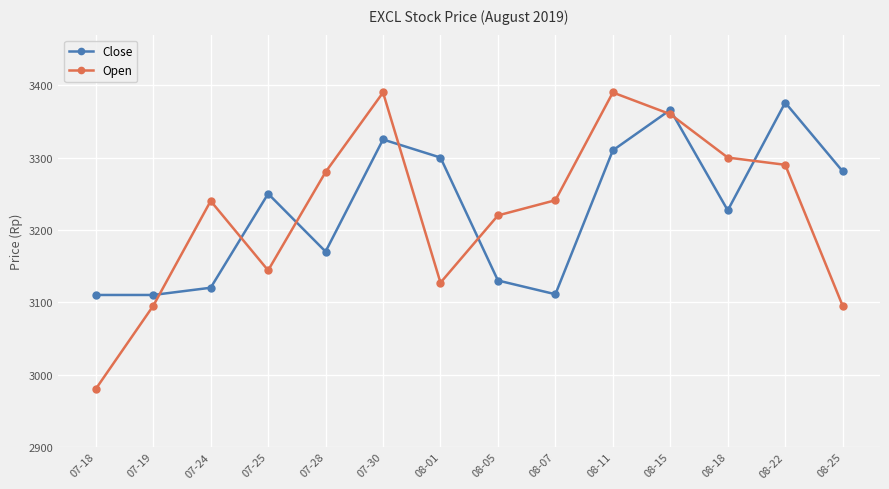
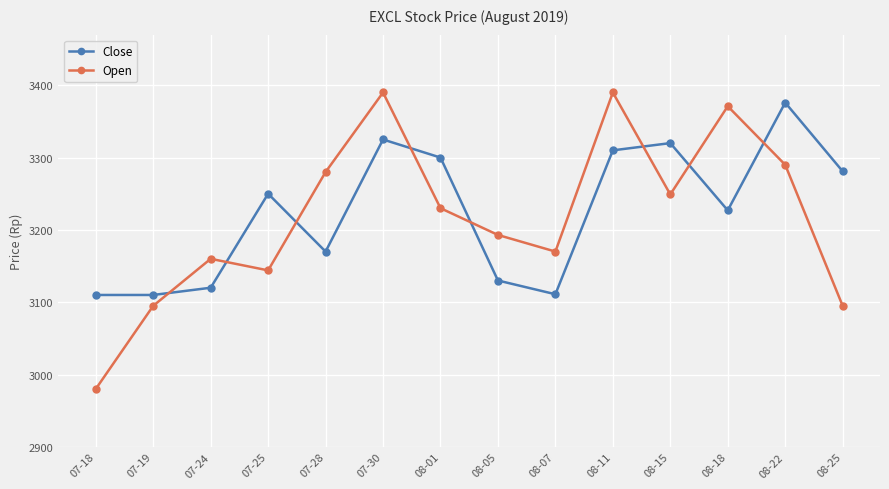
  {
    "Close": {
      "07-18": 3110,
      "07-19": 3110,
      "07-24": 3120,
      "07-25": 3250,
      "07-28": 3170,
      "07-30": 3330,
      "08-01": 3300,
      "08-05": 3130,
      "08-07": 3110,
      "08-11": 3310,
-     "08-15": 3370,
+     "08-15": 3320,
      "08-18": 3230,
      "08-22": 3380,
      "08-25": 3280
    },
    "Open": {
      "07-18": 2980,
      "07-19": 3100,
-     "07-24": 3240,
+     "07-24": 3160,
      "07-25": 3140,
      "07-28": 3280,
      "07-30": 3390,
-     "08-01": 3130,
-     "08-05": 3220,
-     "08-07": 3240,
+     "08-01": 3230,
+     "08-05": 3190,
+     "08-07": 3170,
      "08-11": 3390,
-     "08-15": 3360,
-     "08-18": 3300,
+     "08-15": 3250,
+     "08-18": 3370,
      "08-22": 3290,
      "08-25": 3100
    }
  }
